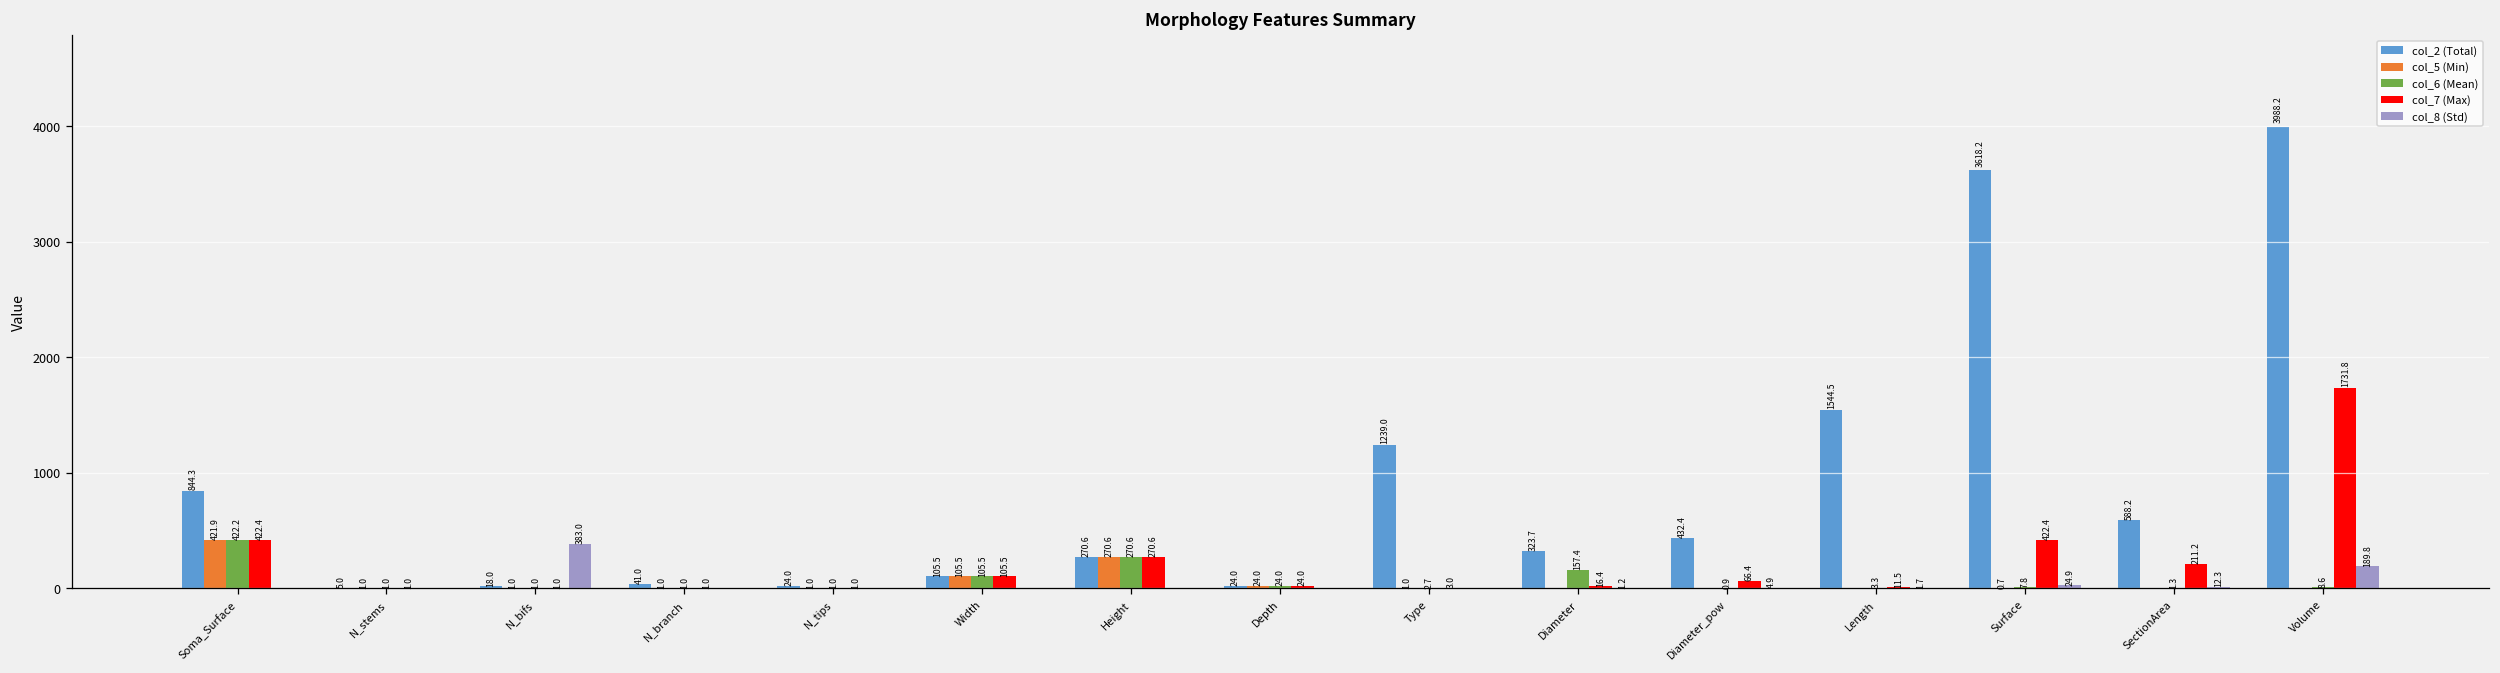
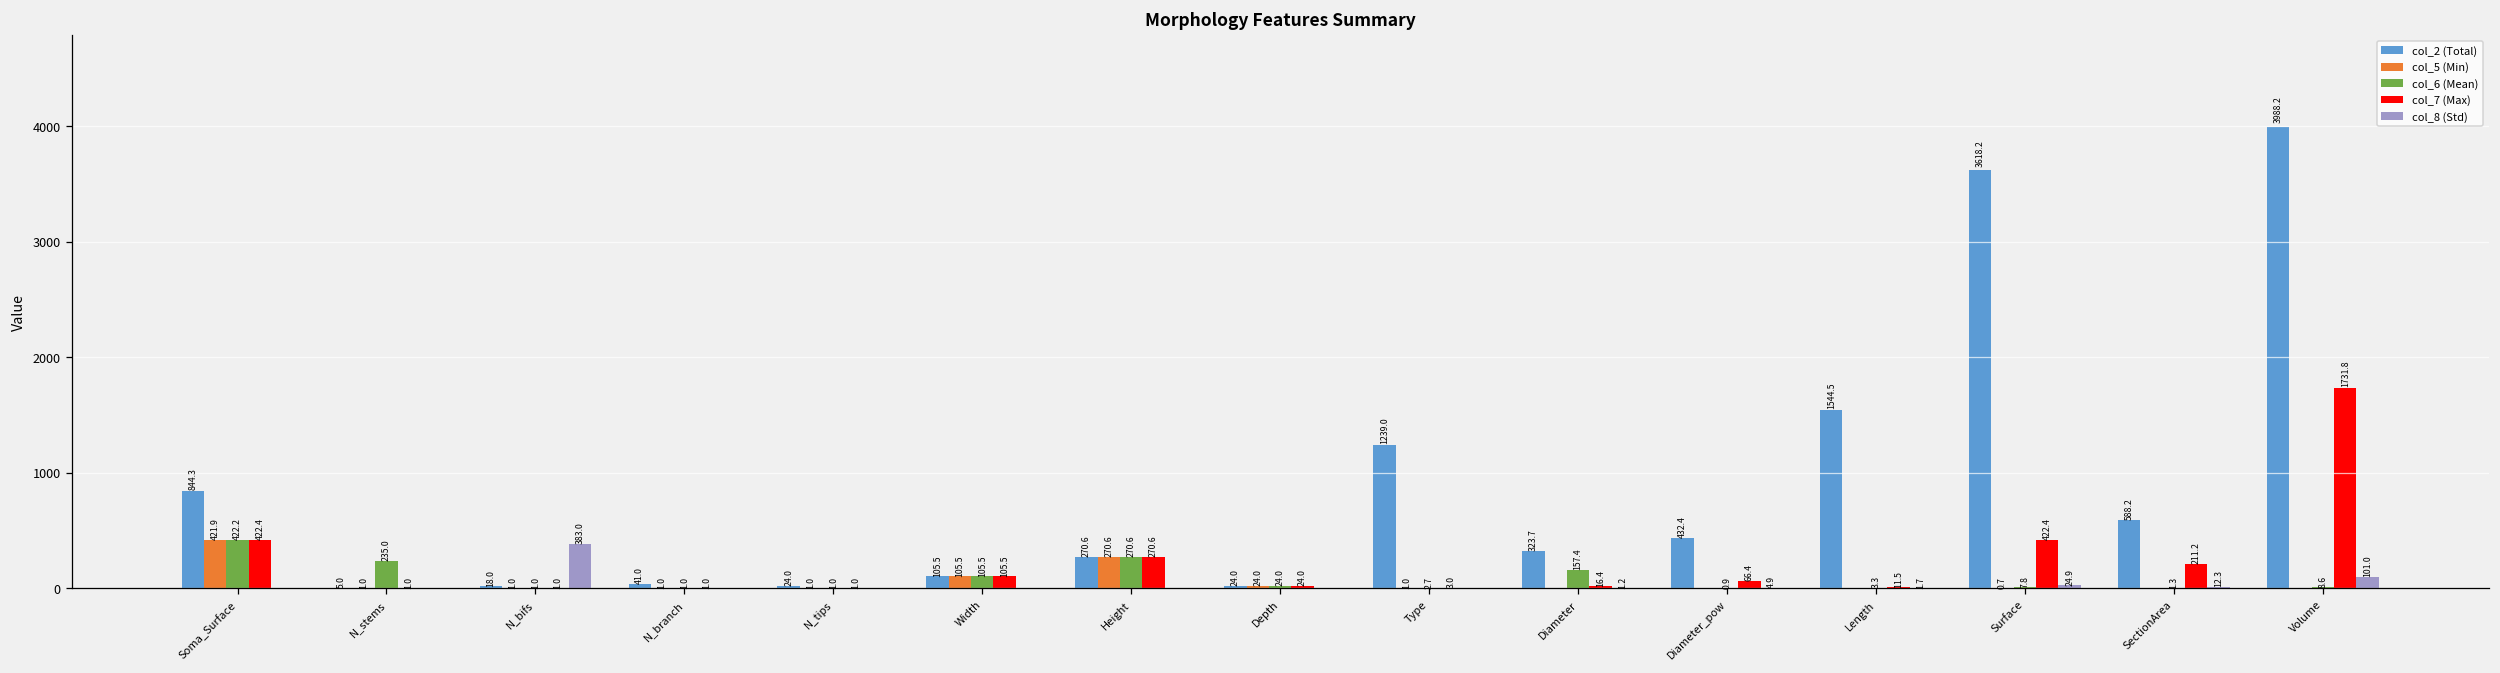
  {
    "col_2 (Total)": {
      "Soma_Surface": 844.3,
      "N_stems": 5.0,
      "N_bifs": 18.0,
      "N_branch": 41.0,
      "N_tips": 24.0,
      "Width": 105.5,
      "Height": 270.6,
      "Depth": 24.0,
      "Type": 1239.0,
      "Diameter": 323.7,
      "Diameter_pow": 432.4,
      "Length": 1544.5,
      "Surface": 3618.2,
      "SectionArea": 588.2,
      "Volume": 3988.2
    },
    "col_5 (Min)": {
      "Soma_Surface": 421.9,
      "N_stems": 1.0,
      "N_bifs": 1.0,
      "N_branch": 1.0,
      "N_tips": 1.0,
      "Width": 105.5,
      "Height": 270.6,
      "Depth": 24.0,
      "Type": 1.0,
      "Surface": 0.7
    },
    "col_6 (Mean)": {
      "Soma_Surface": 422.2,
-     "N_stems": 1.0,
+     "N_stems": 235.0,
      "N_bifs": 1.0,
      "N_branch": 1.0,
      "N_tips": 1.0,
      "Width": 105.5,
      "Height": 270.6,
      "Depth": 24.0,
      "Type": 2.7,
      "Diameter": 157.4,
      "Diameter_pow": 0.9,
      "Length": 3.3,
      "Surface": 7.8,
      "SectionArea": 1.3,
      "Volume": 8.6
    },
    "col_7 (Max)": {
      "Soma_Surface": 422.4,
      "N_stems": 1.0,
      "N_bifs": 1.0,
      "N_branch": 1.0,
      "N_tips": 1.0,
      "Width": 105.5,
      "Height": 270.6,
      "Depth": 24.0,
      "Type": 3.0,
      "Diameter": 16.4,
      "Diameter_pow": 66.4,
      "Length": 11.5,
      "Surface": 422.4,
      "SectionArea": 211.2,
      "Volume": 1731.8
    },
    "col_8 (Std)": {
      "N_bifs": 383.0,
      "Diameter": 1.2,
      "Diameter_pow": 4.9,
      "Length": 1.7,
      "Surface": 24.9,
      "SectionArea": 12.3,
-     "Volume": 189.8
+     "Volume": 101.0
    }
  }
